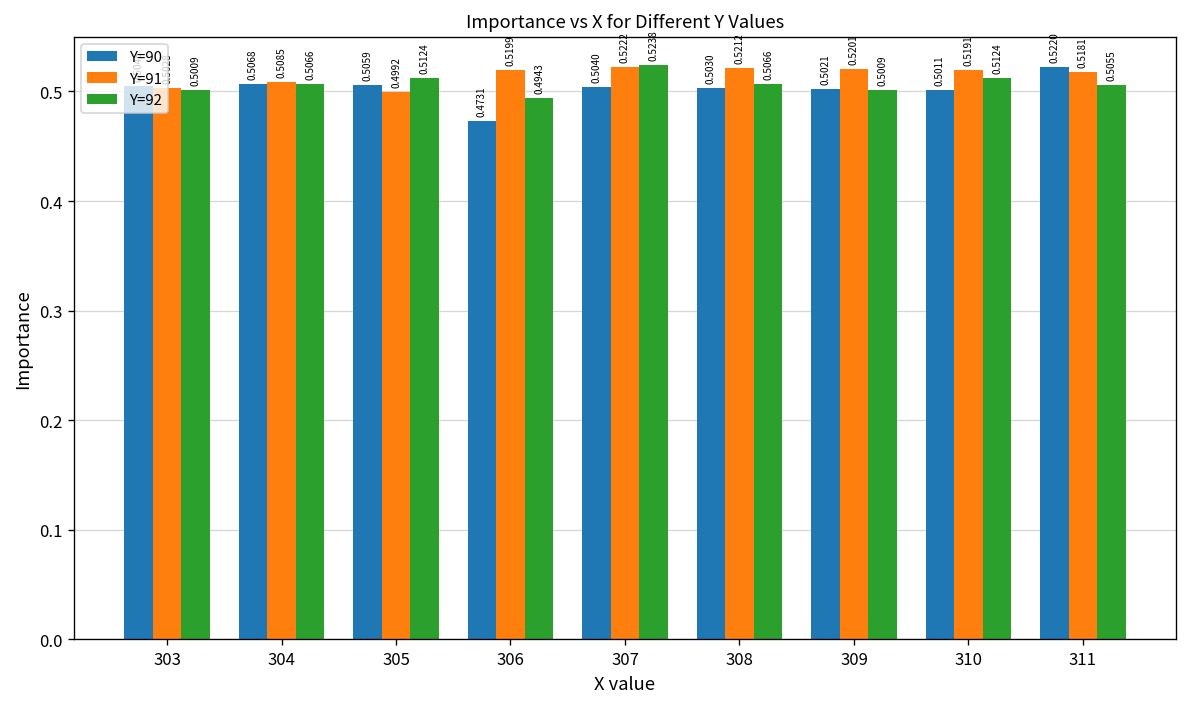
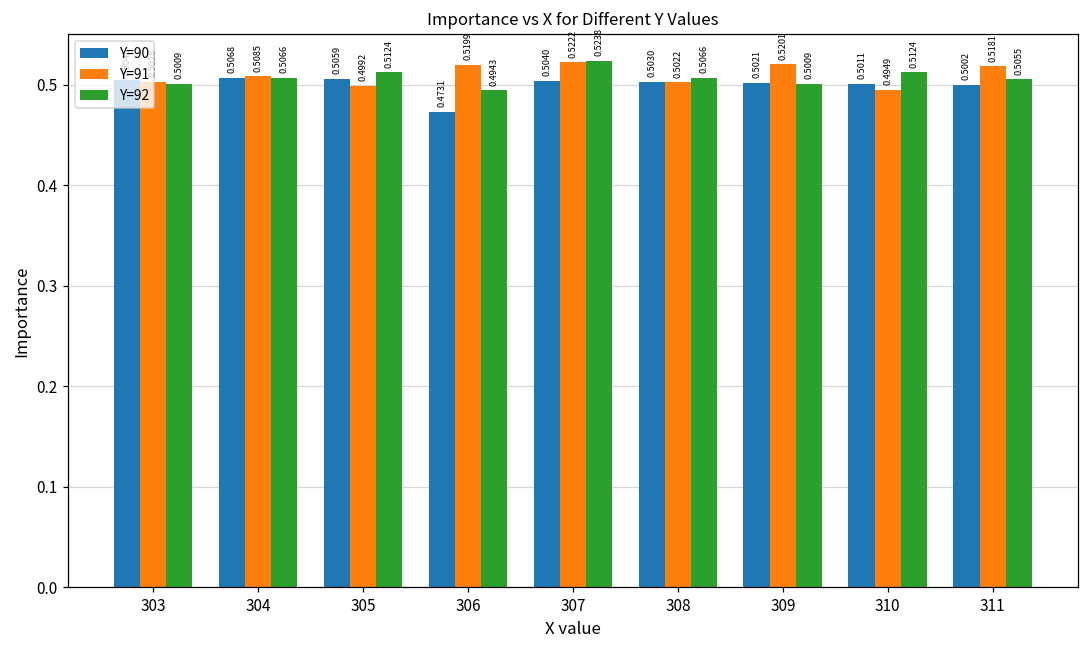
  {
    "Y=90": {
      "304": 0.5068,
      "305": 0.5059,
      "306": 0.4731,
      "307": 0.5040,
      "308": 0.5030,
      "309": 0.5021,
      "310": 0.5011,
-     "311": 0.5220
+     "311": 0.5002
    },
    "Y=91": {
      "304": 0.5085,
      "305": 0.4992,
      "306": 0.5199,
      "307": 0.5222,
-     "308": 0.5212,
+     "308": 0.5022,
      "309": 0.5201,
-     "310": 0.5191,
+     "310": 0.4949,
      "311": 0.5181
    },
    "Y=92": {
      "303": 0.5009,
      "304": 0.5066,
      "305": 0.5124,
      "306": 0.4943,
      "307": 0.5238,
      "308": 0.5066,
      "309": 0.5009,
      "310": 0.5124,
      "311": 0.5055
    }
  }
